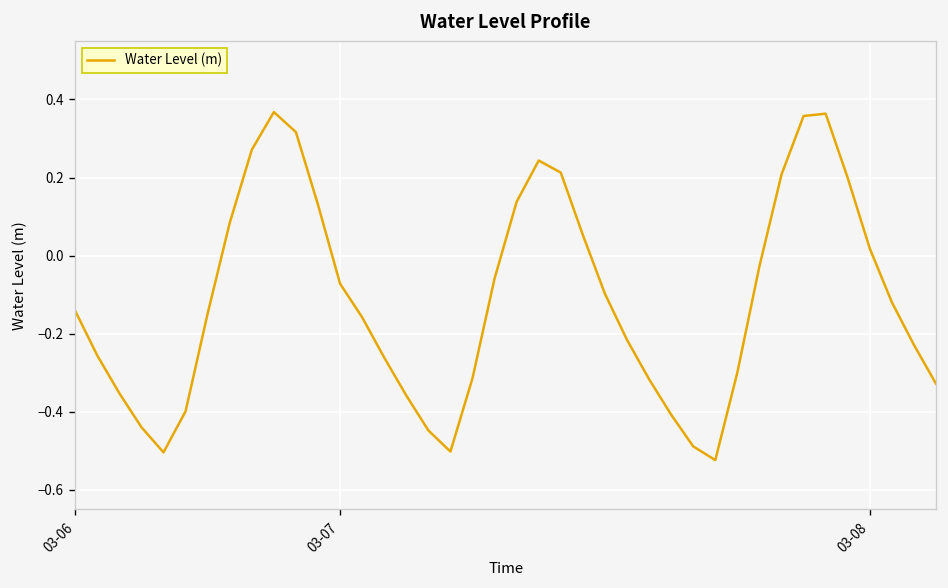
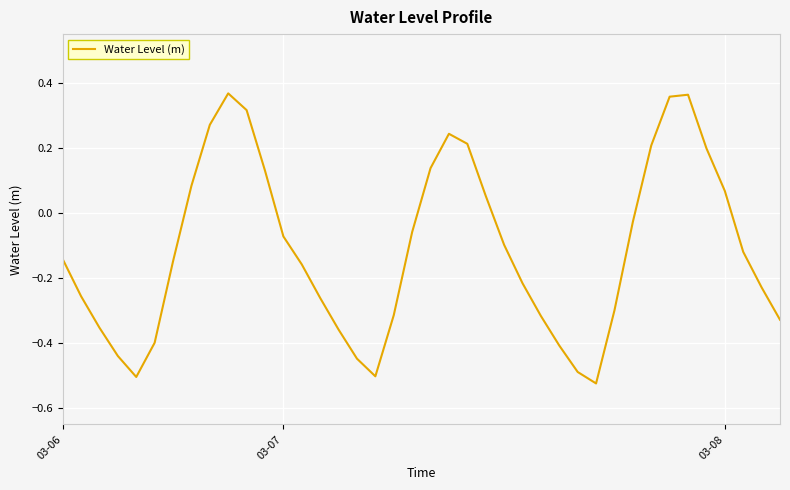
  {
    "03-06": -0.14,
    "03-07": -0.07,
-   "03-08": 0.02
+   "03-08": 0.07
  }
